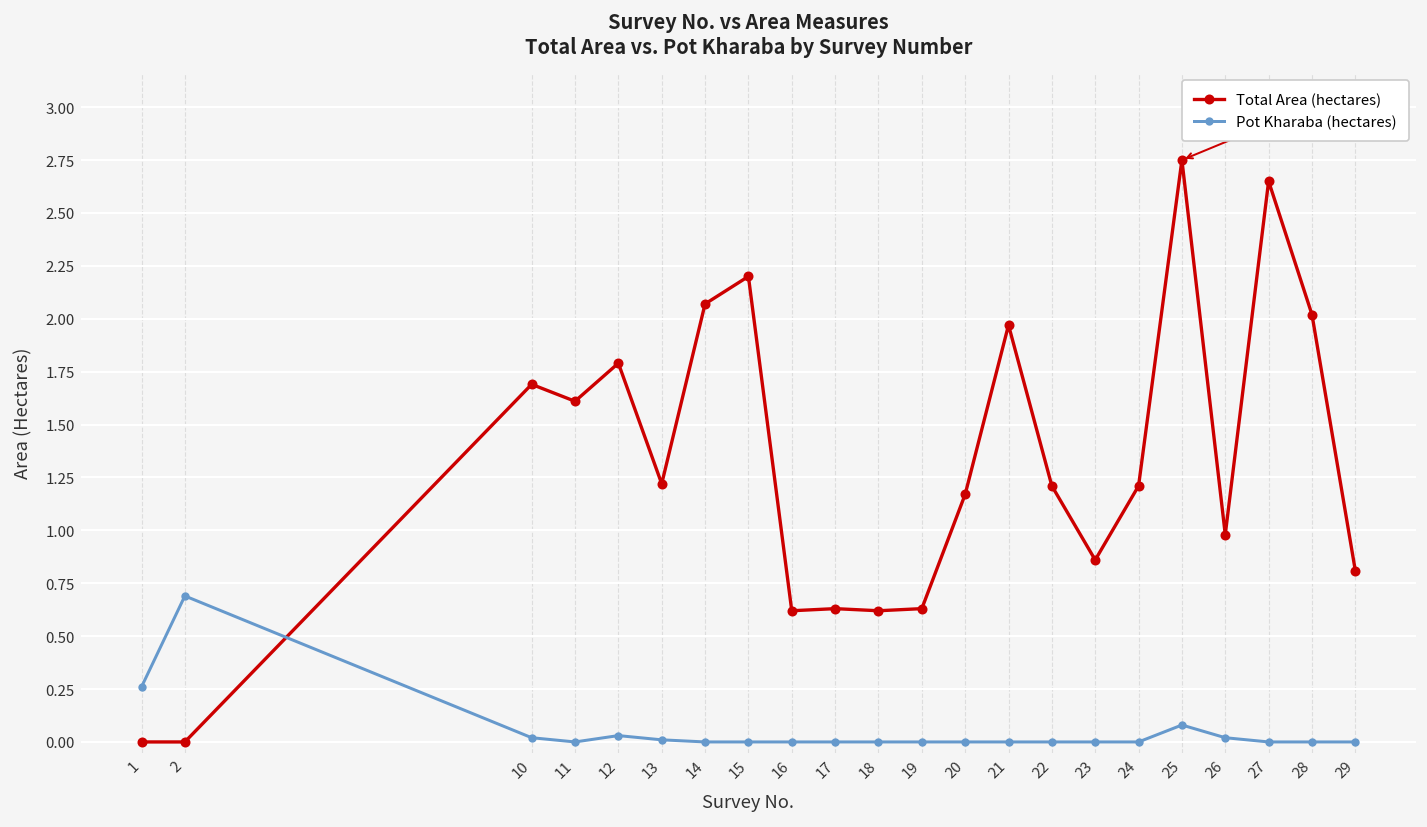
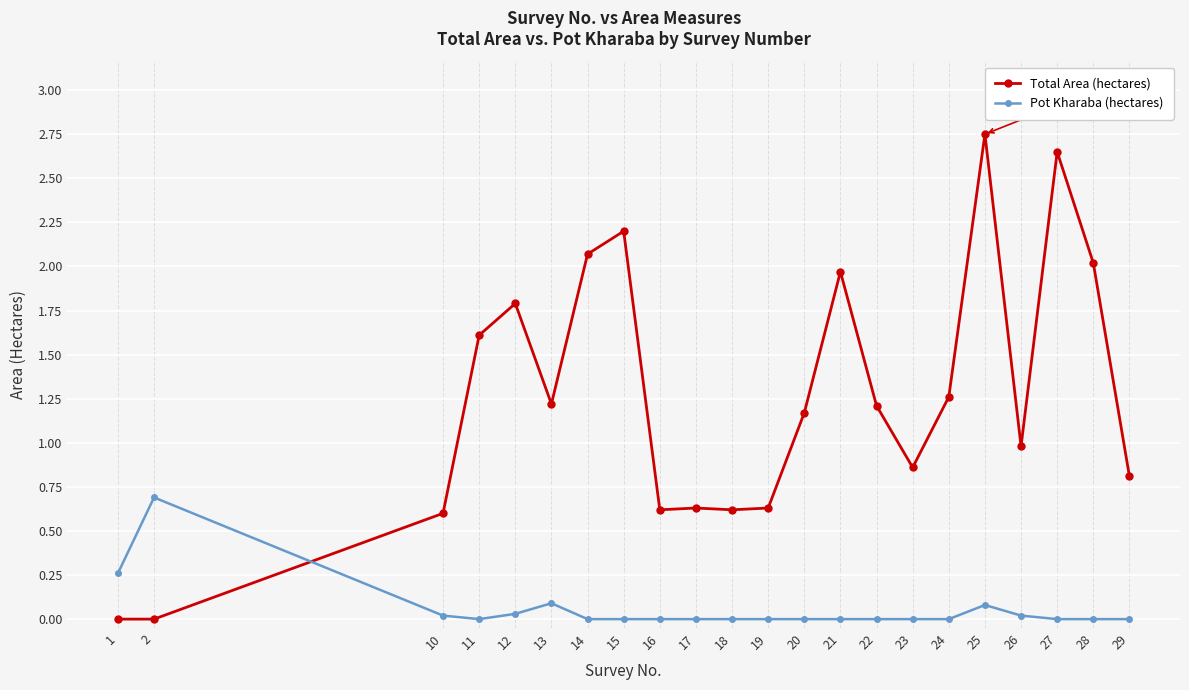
  {
    "Total Area (hectares)": {
      "1": 0.00,
      "2": 0.00,
-     "10": 1.69,
+     "10": 0.60,
      "11": 1.61,
      "12": 1.79,
      "13": 1.22,
      "14": 2.07,
      "15": 2.20,
      "16": 0.62,
      "17": 0.63,
      "18": 0.62,
      "19": 0.63,
      "20": 1.17,
      "21": 1.97,
      "22": 1.21,
      "23": 0.86,
-     "24": 1.21,
+     "24": 1.26,
      "26": 0.98,
      "27": 2.65,
      "28": 2.02,
      "29": 0.81
    },
    "Pot Kharaba (hectares)": {
      "1": 0.26,
      "2": 0.69,
      "10": 0.02,
      "11": 0.00,
      "12": 0.03,
-     "13": 0.01,
+     "13": 0.09,
      "14": 0.00,
      "15": 0.00,
      "16": 0.00,
      "17": 0.00,
      "18": 0.00,
      "19": 0.00,
      "20": 0.00,
      "21": 0.00,
      "22": 0.00,
      "23": 0.00,
      "24": 0.00,
      "25": 0.08,
      "26": 0.02,
      "27": 0.00,
      "28": 0.00,
      "29": 0.00
    }
  }
